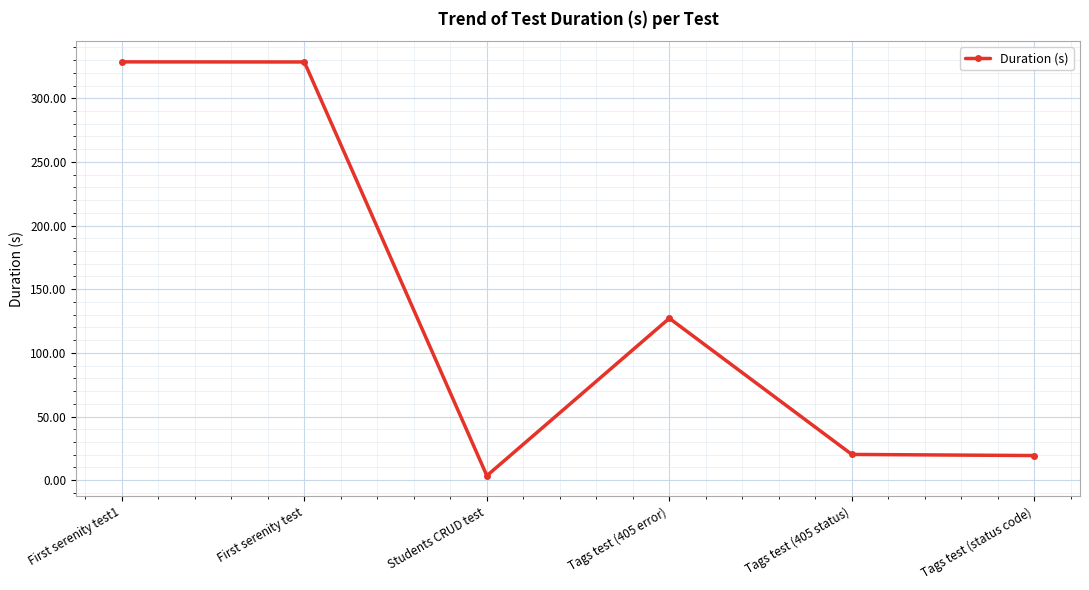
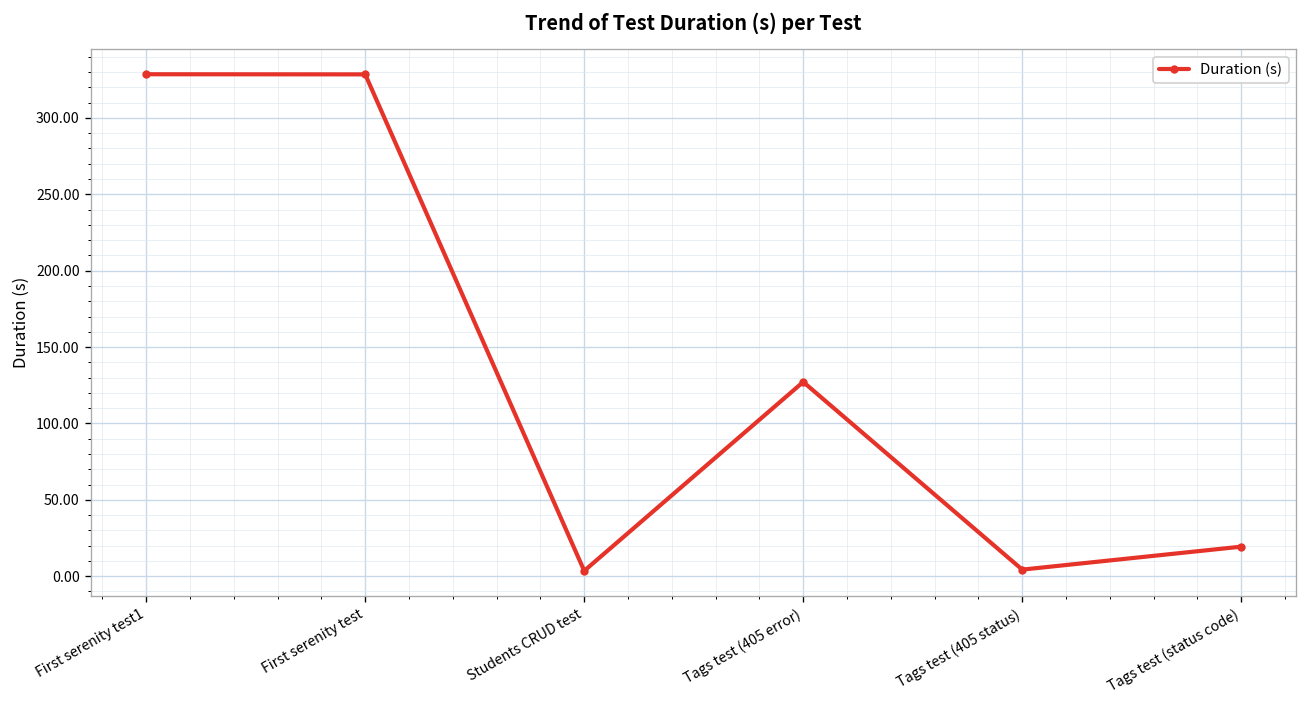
  {
    "First serenity test1": 329,
    "First serenity test": 329,
    "Students CRUD test": 3,
    "Tags test (405 error)": 127,
-   "Tags test (405 status)": 20,
+   "Tags test (405 status)": 4,
    "Tags test (status code)": 19
  }
